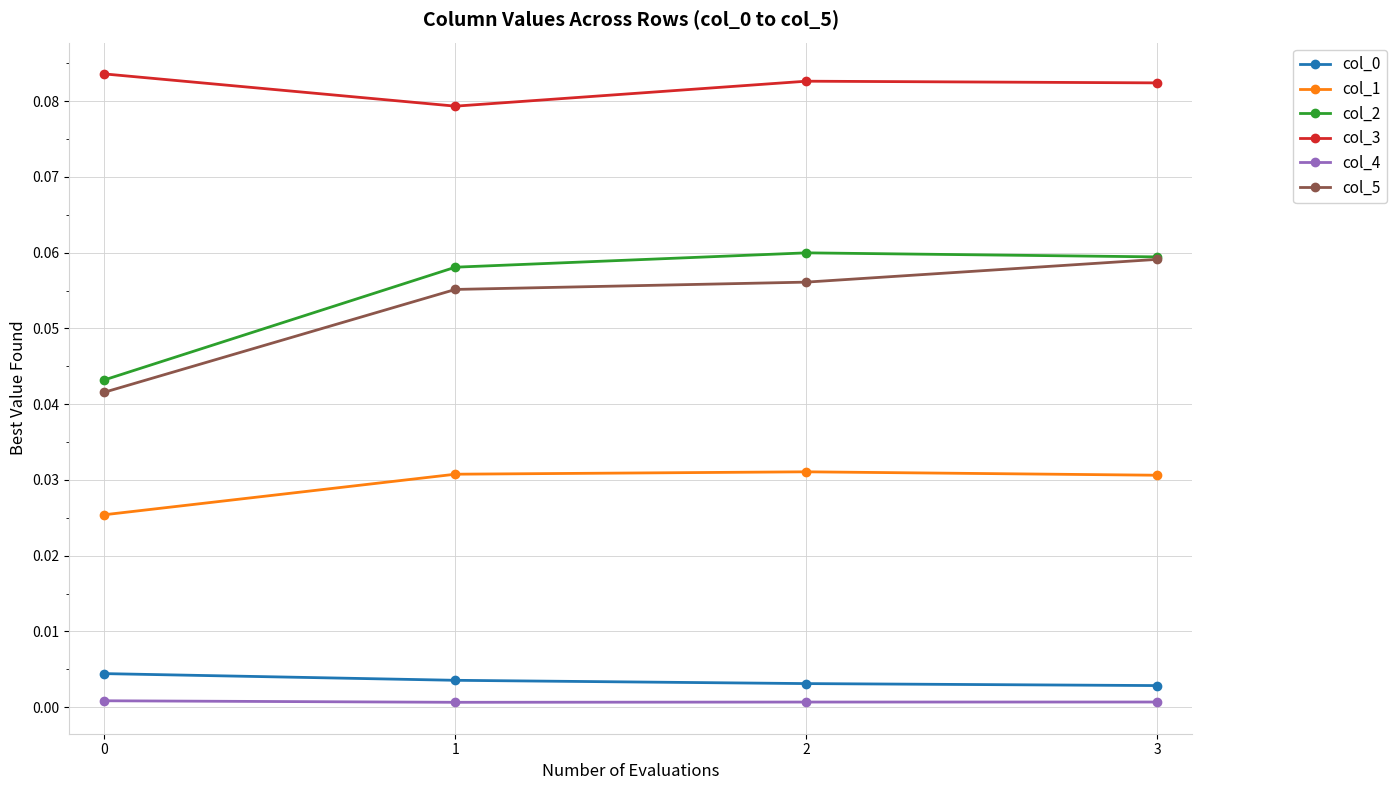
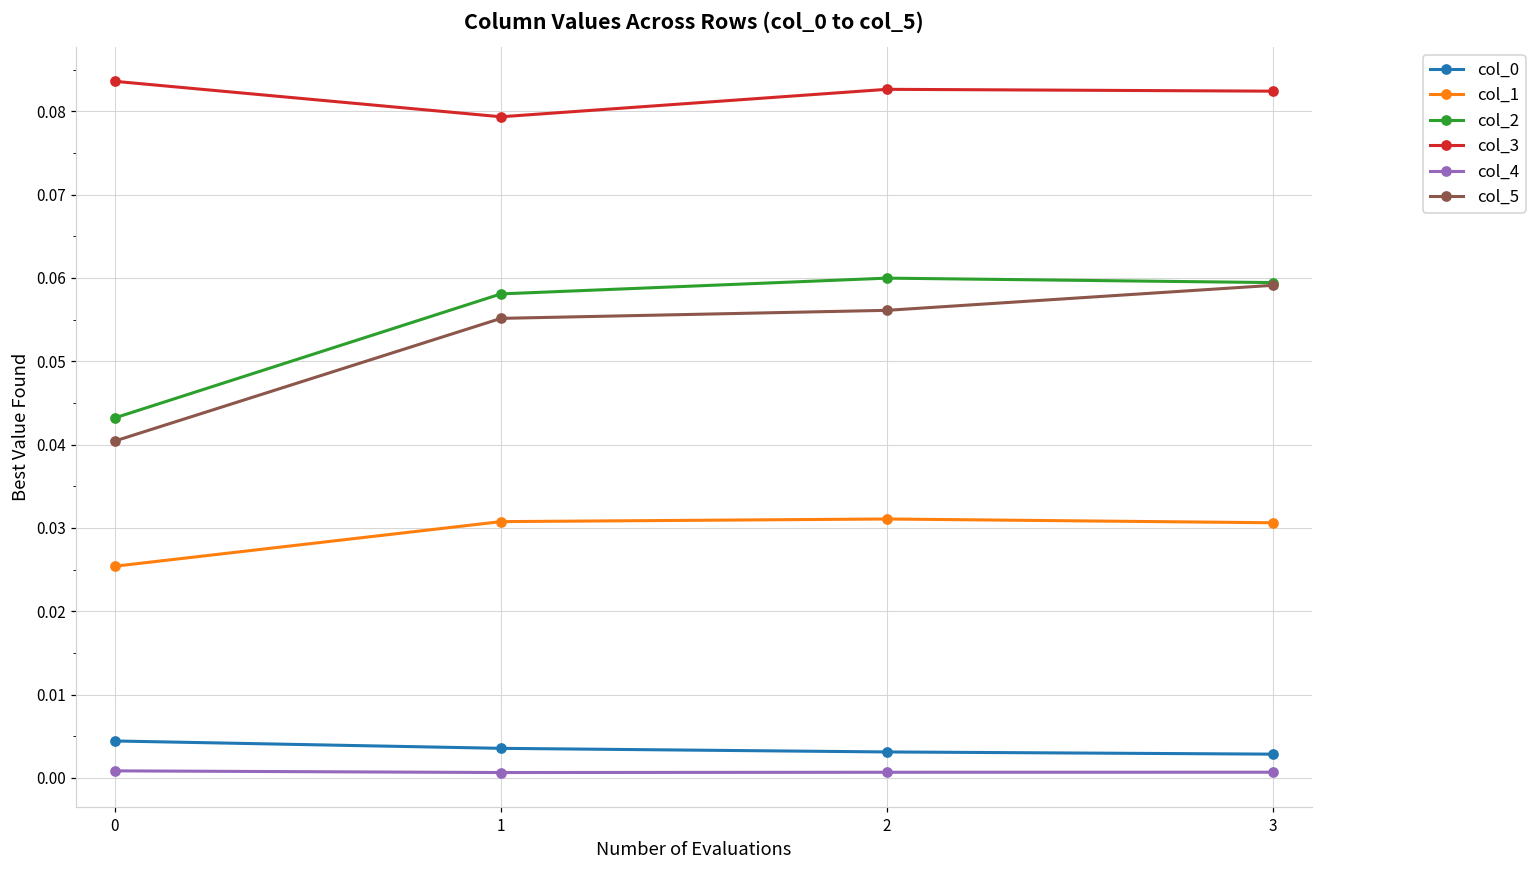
  {
    "col_0": {
      "0": 0.004,
      "1": 0.004,
      "2": 0.003,
      "3": 0.003
    },
    "col_1": {
      "0": 0.025,
      "1": 0.031,
      "2": 0.031,
      "3": 0.031
    },
    "col_2": {
      "0": 0.043,
      "1": 0.058,
      "2": 0.060
    },
    "col_3": {
      "0": 0.084,
      "1": 0.079,
      "2": 0.083,
      "3": 0.082
    },
    "col_4": {
      "0": 0.001,
      "1": 0.001,
      "2": 0.001,
      "3": 0.001
    },
    "col_5": {
-     "0": 0.042,
+     "0": 0.040,
      "1": 0.055,
      "2": 0.056
    }
  }
